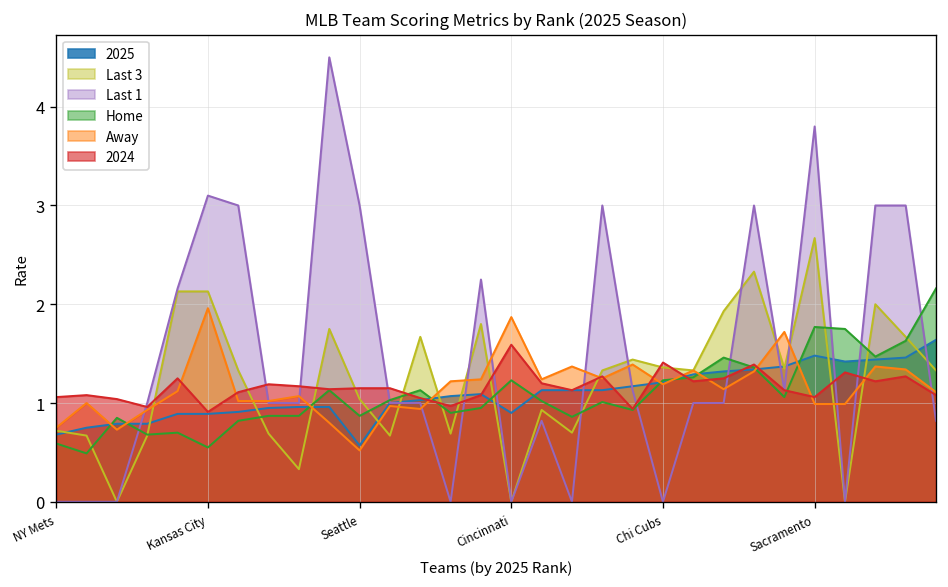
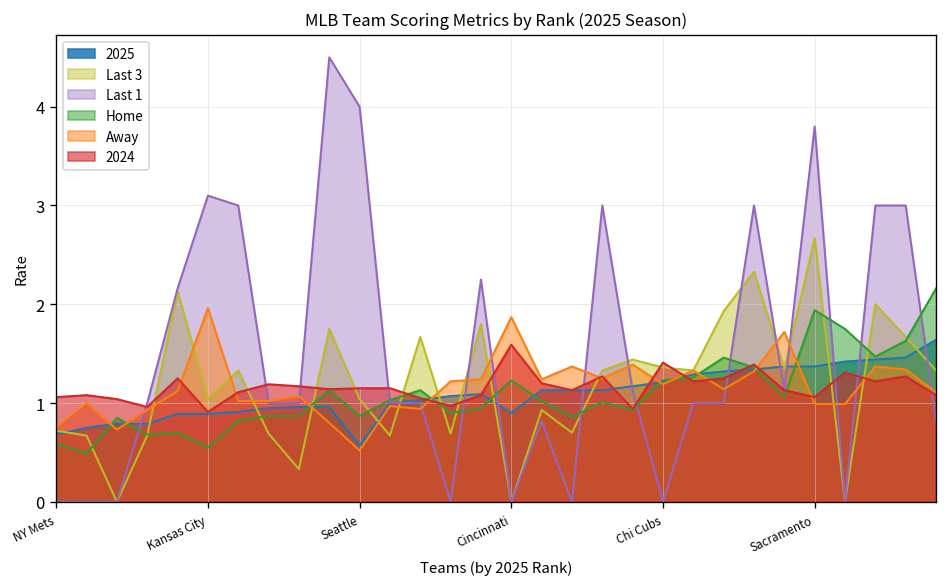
  {
    "2025": {
      "NY Mets": 0.7,
      "Seattle": 0.6,
      "Cincinnati": 0.9,
-     "Sacramento": 1.5
+     "Sacramento": 1.4
    },
    "Last 3": {
-     "Kansas City": 2.1,
+     "Kansas City": 1.0,
      "Seattle": 1.0,
      "Chi Cubs": 1.4,
      "Sacramento": 2.7
    },
    "Last 1": {
      "NY Mets": 0,
      "Kansas City": 3.1,
-     "Seattle": 3,
+     "Seattle": 4,
      "Chi Cubs": 0,
      "Sacramento": 3.8
    },
    "Home": {
      "NY Mets": 0.6,
      "Kansas City": 0.6,
      "Seattle": 0.9,
      "Cincinnati": 1.2,
-     "Sacramento": 1.8
+     "Sacramento": 1.9
    },
    "Away": {
      "Kansas City": 2.0,
      "Seattle": 0.5,
      "Cincinnati": 1.9,
      "Sacramento": 1.0
    },
    "2024": {
      "NY Mets": 1.1,
      "Seattle": 1.2,
      "Cincinnati": 1.6,
      "Chi Cubs": 1.4,
      "Sacramento": 1.1
    }
  }
